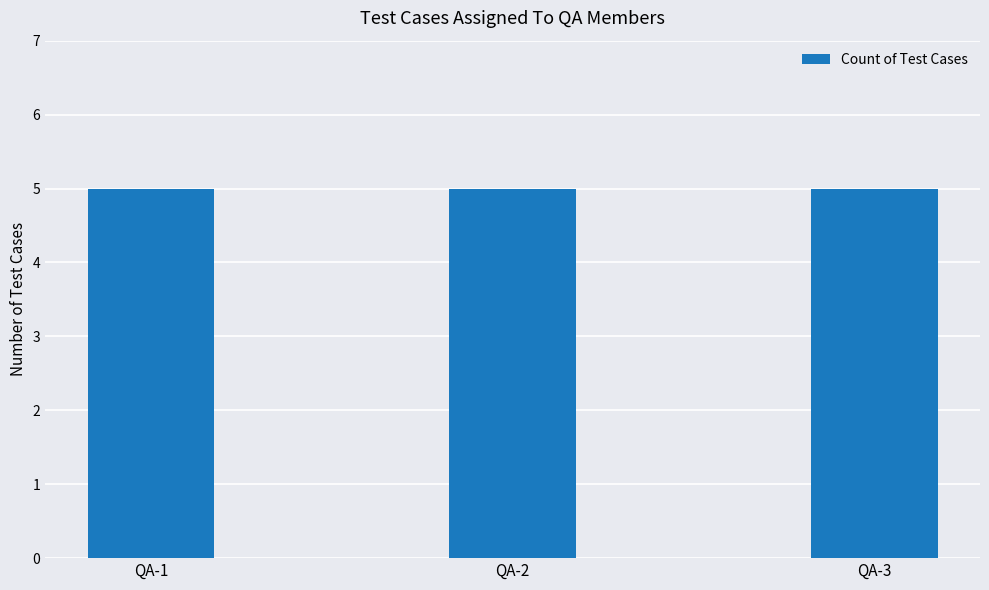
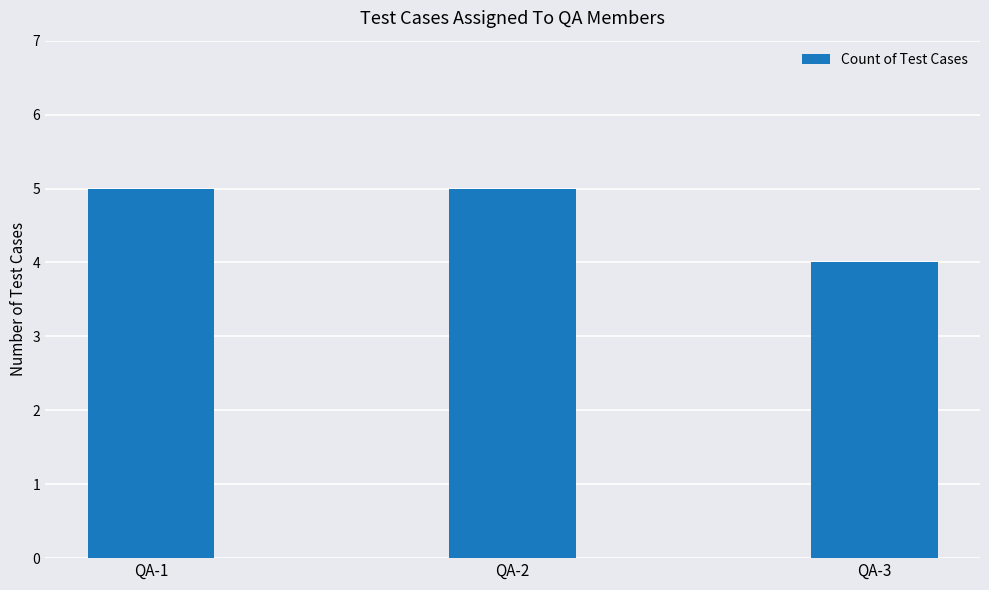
  {
    "QA-1": 5,
    "QA-2": 5,
-   "QA-3": 5
+   "QA-3": 4
  }
